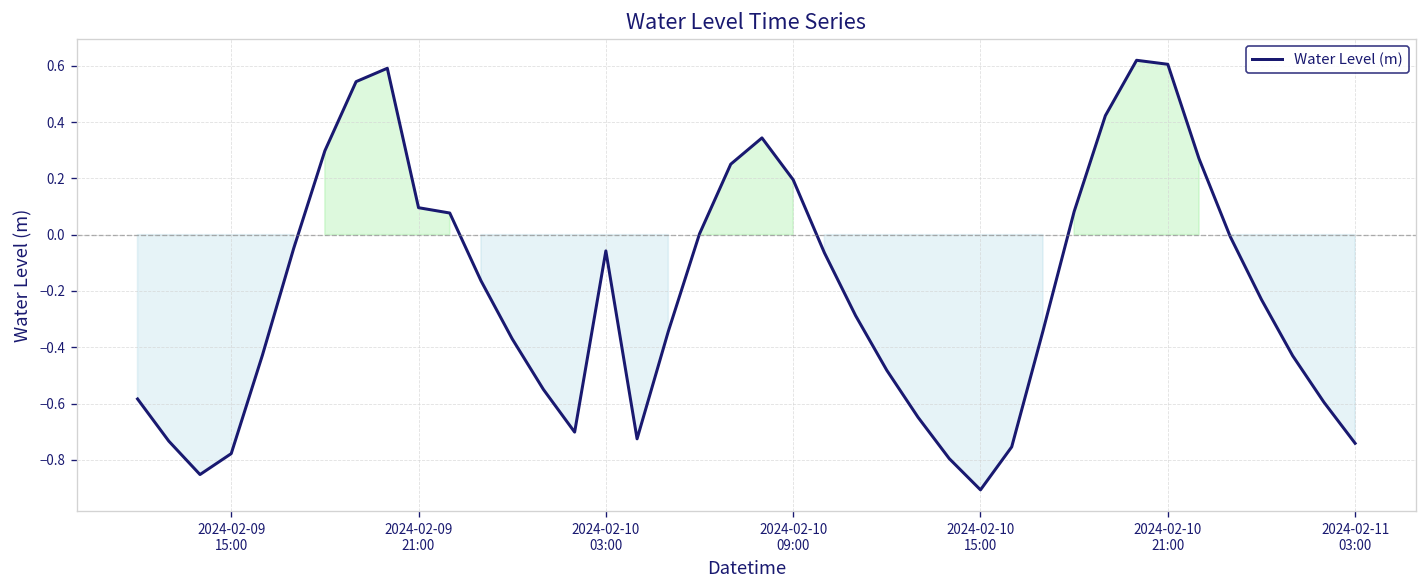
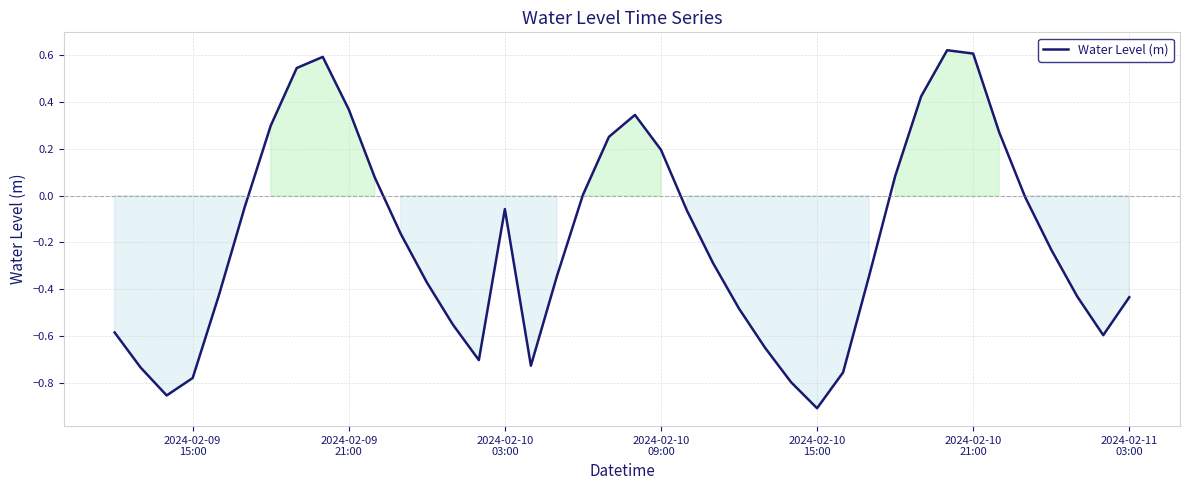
  {
    "2024-02-09 15:00": -0.78,
-   "2024-02-09 21:00": 0.10,
+   "2024-02-09 21:00": 0.37,
    "2024-02-10 03:00": -0.06,
    "2024-02-10 09:00": 0.20,
    "2024-02-10 15:00": -0.91,
    "2024-02-10 21:00": 0.61,
-   "2024-02-11 03:00": -0.74
+   "2024-02-11 03:00": -0.43
  }
